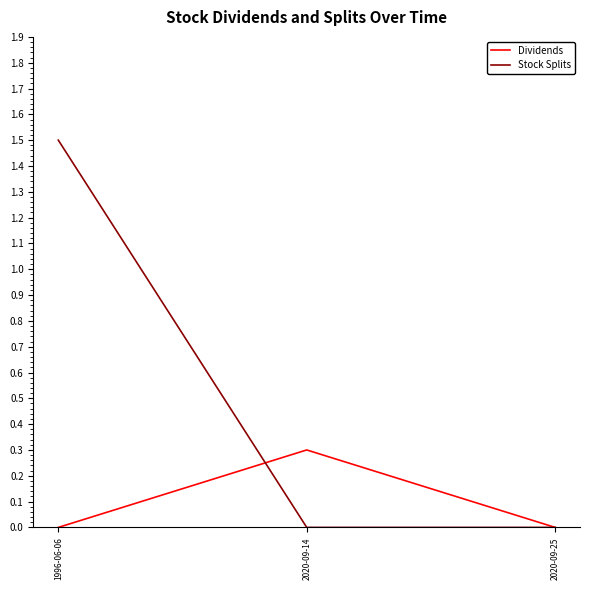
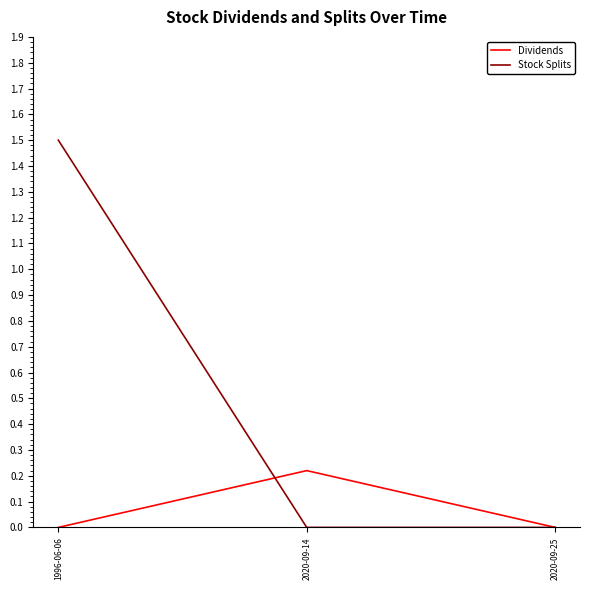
  {
    "Dividends": {
      "1996-06-06": 0.00,
-     "2020-09-14": 0.30
+     "2020-09-14": 0.22
    },
    "Stock Splits": {
      "1996-06-06": 1.50,
      "2020-09-14": 0.00
    }
  }
